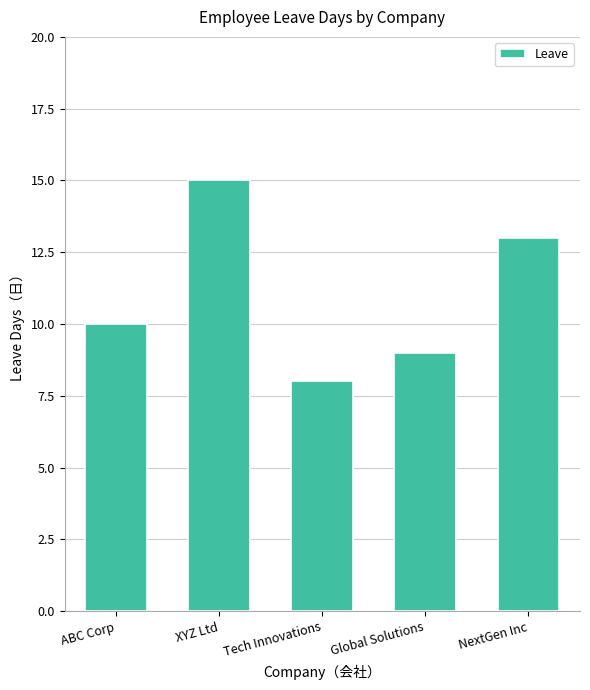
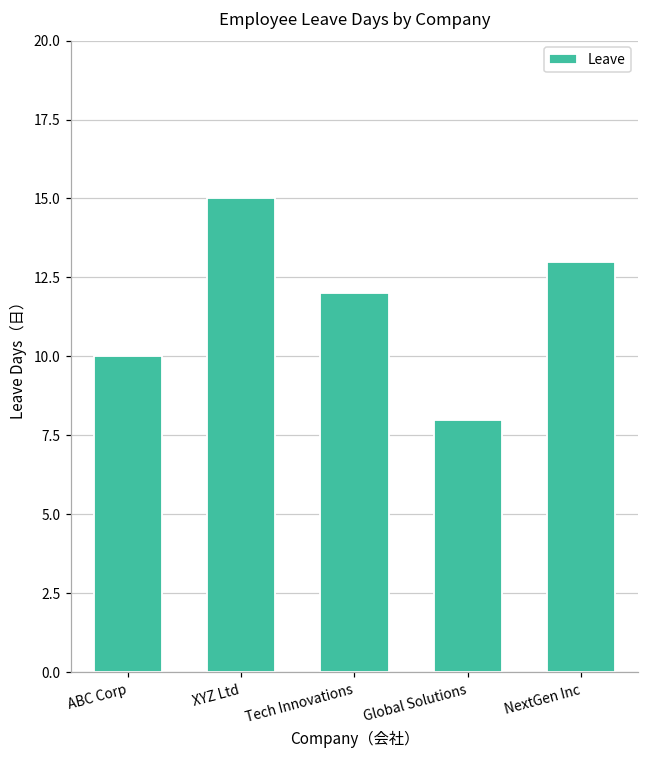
  {
    "ABC Corp": 10,
    "XYZ Ltd": 15,
-   "Tech Innovations": 8,
-   "Global Solutions": 9,
+   "Tech Innovations": 12,
+   "Global Solutions": 8,
    "NextGen Inc": 13
  }
